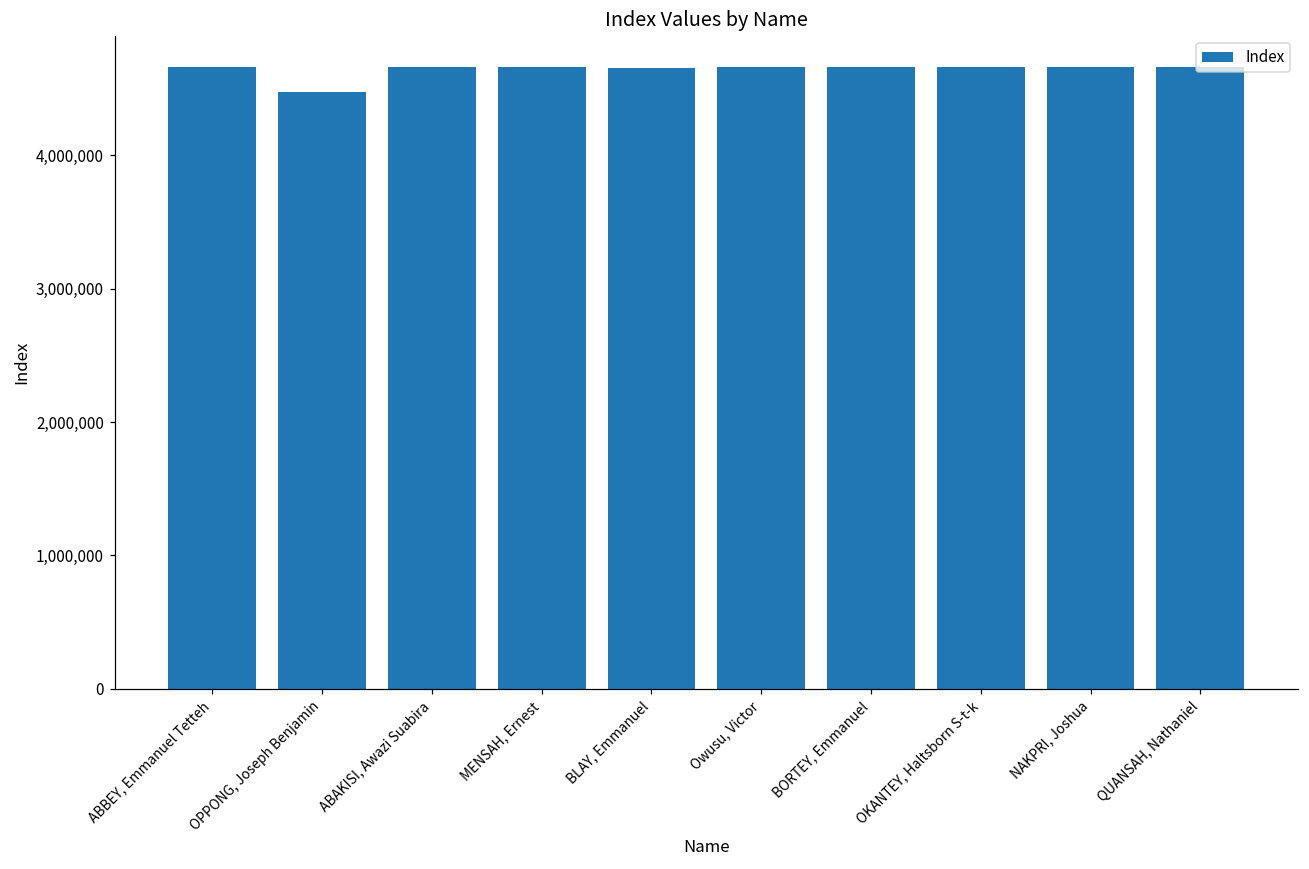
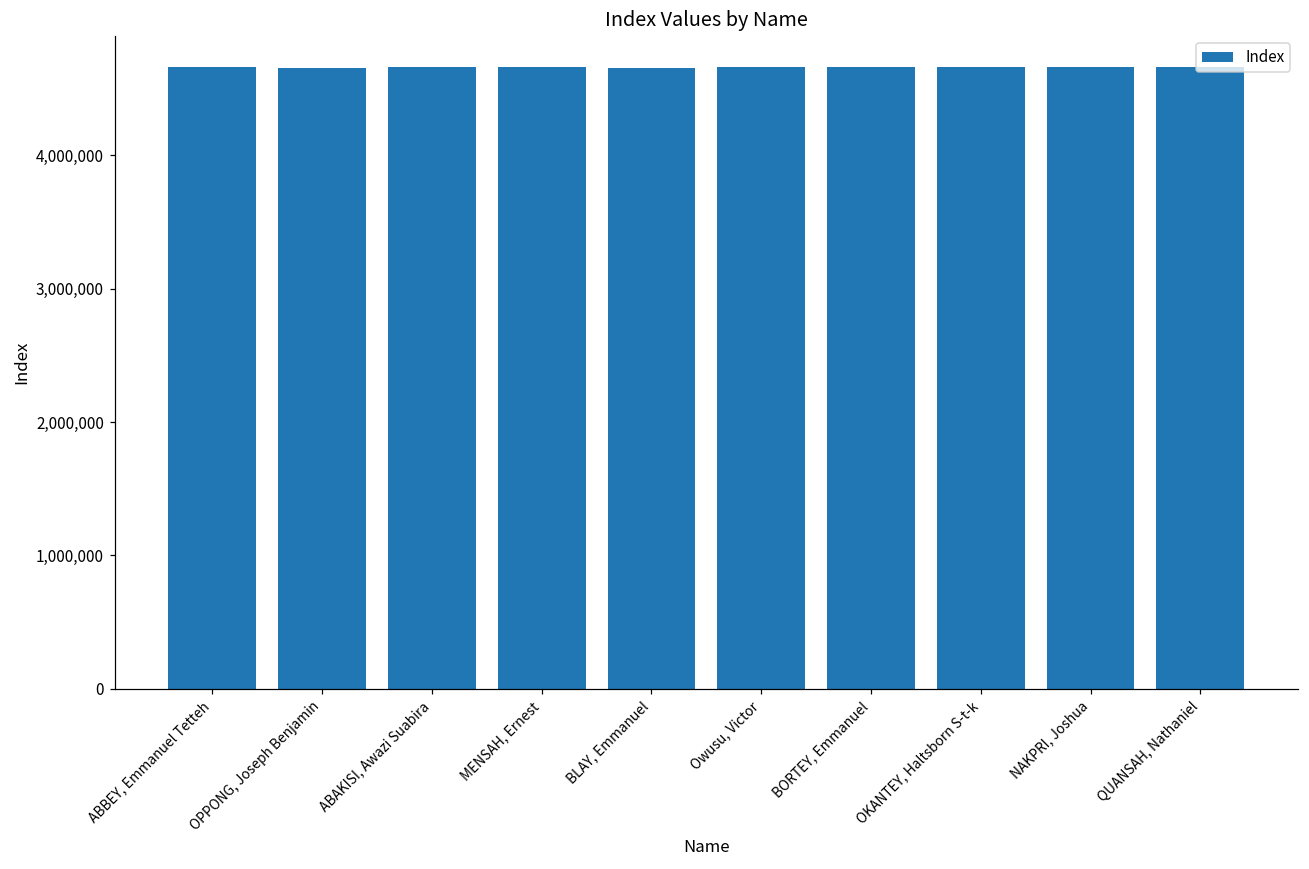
  {
    "ABBEY, Emmanuel Tetteh": "4,660,000",
-   "OPPONG, Joseph Benjamin": "4,480,000",
+   "OPPONG, Joseph Benjamin": "4,660,000",
    "ABAKISI, Awazi Suabira": "4,660,000",
    "MENSAH, Ernest": "4,660,000",
    "BLAY, Emmanuel": "4,660,000",
    "Owusu, Victor": "4,660,000",
    "BORTEY, Emmanuel": "4,660,000",
    "OKANTEY, Haltsborn S-t-k": "4,660,000",
    "NAKPRI, Joshua": "4,660,000"
  }
